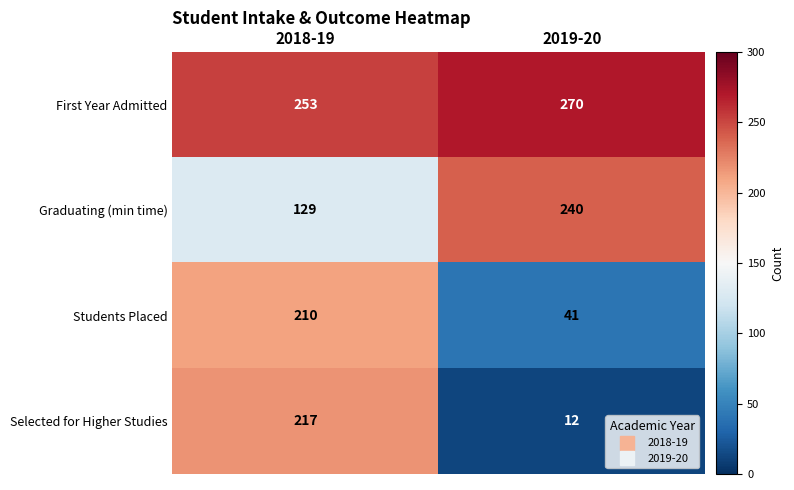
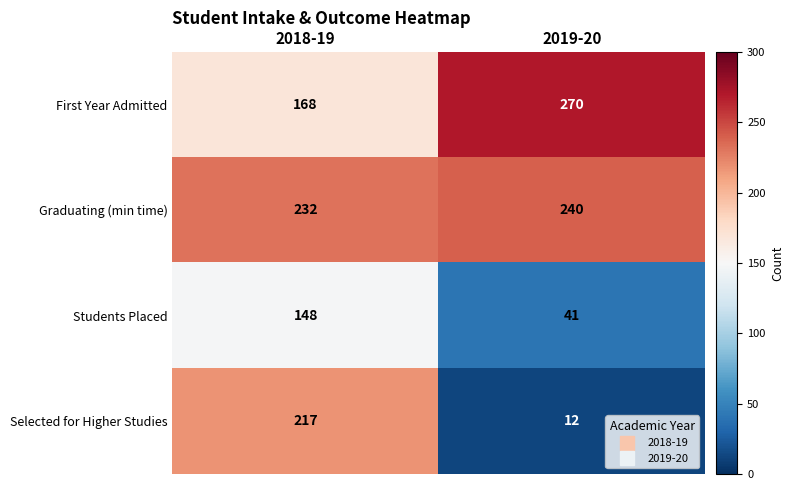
  {
    "First Year Admitted": {
-     "2018-19": 253,
+     "2018-19": 168,
      "2019-20": 270
    },
    "Graduating (min time)": {
-     "2018-19": 129,
+     "2018-19": 232,
      "2019-20": 240
    },
    "Students Placed": {
-     "2018-19": 210,
+     "2018-19": 148,
      "2019-20": 41
    },
    "Selected for Higher Studies": {
      "2018-19": 217,
      "2019-20": 12
    }
  }
